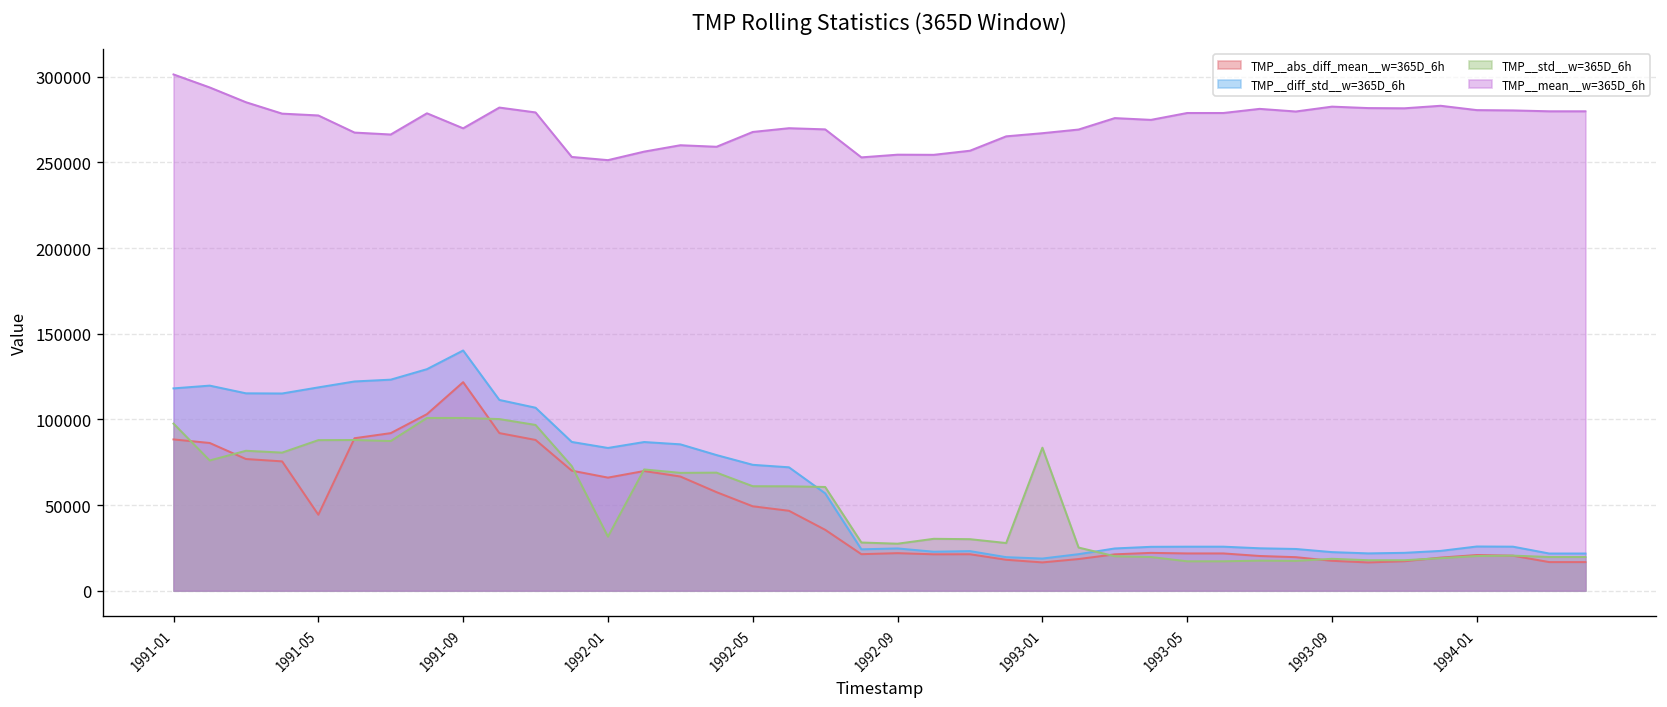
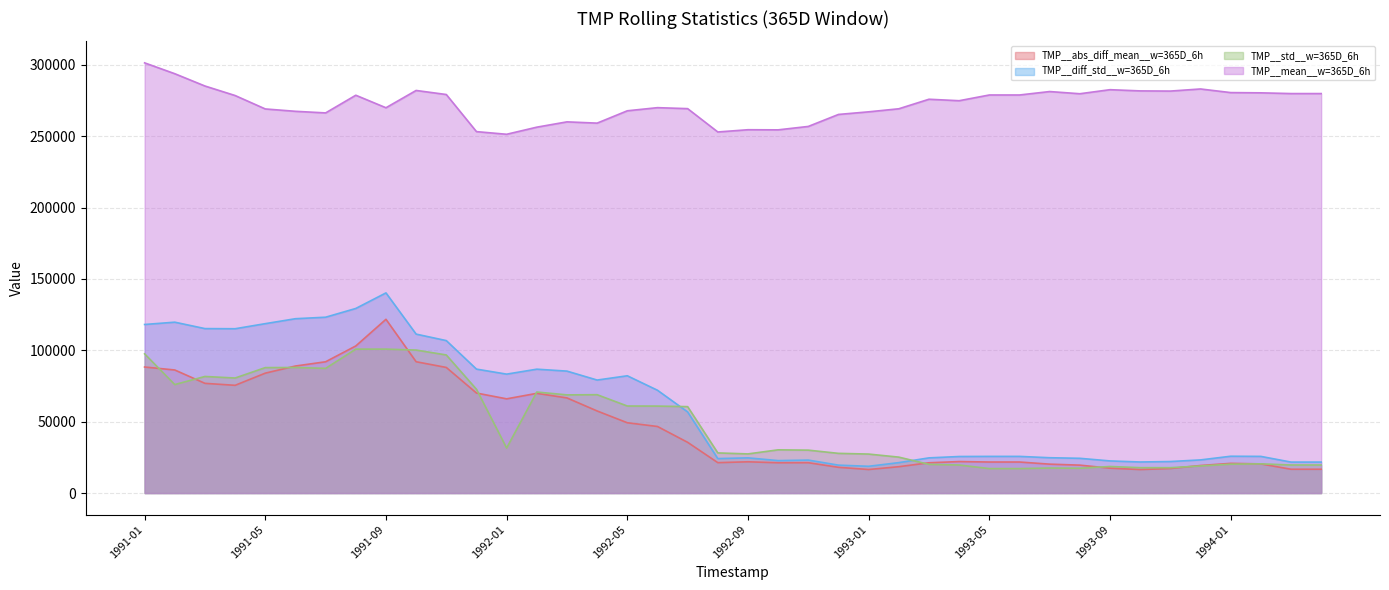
  {
    "TMP__abs_diff_mean__w=365D_6h": {
      "1991-01": 88000,
-     "1991-05": 44000,
+     "1991-05": 84000,
      "1991-09": 122000,
      "1992-01": 66000,
      "1992-05": 49000,
      "1992-09": 22000,
      "1993-01": 16000,
      "1993-05": 22000
    },
    "TMP__diff_std__w=365D_6h": {
      "1991-01": 118000,
      "1991-05": 119000,
      "1991-09": 140000,
      "1992-01": 83000,
-     "1992-05": 73000,
+     "1992-05": 82000,
      "1992-09": 25000,
      "1993-01": 19000,
      "1993-05": 26000,
      "1993-09": 23000,
      "1994-01": 26000
    },
    "TMP__std__w=365D_6h": {
      "1991-01": 98000,
      "1991-05": 88000,
      "1991-09": 101000,
      "1992-01": 32000,
      "1992-05": 61000,
      "1992-09": 27000,
-     "1993-01": 83000,
+     "1993-01": 27000,
      "1993-05": 17000
    },
    "TMP__mean__w=365D_6h": {
      "1991-01": 301000,
-     "1991-05": 277000,
+     "1991-05": 269000,
      "1991-09": 270000,
      "1992-01": 251000,
      "1992-05": 268000,
      "1992-09": 254000,
      "1993-01": 267000,
      "1993-05": 279000,
      "1993-09": 283000,
      "1994-01": 281000
    }
  }
